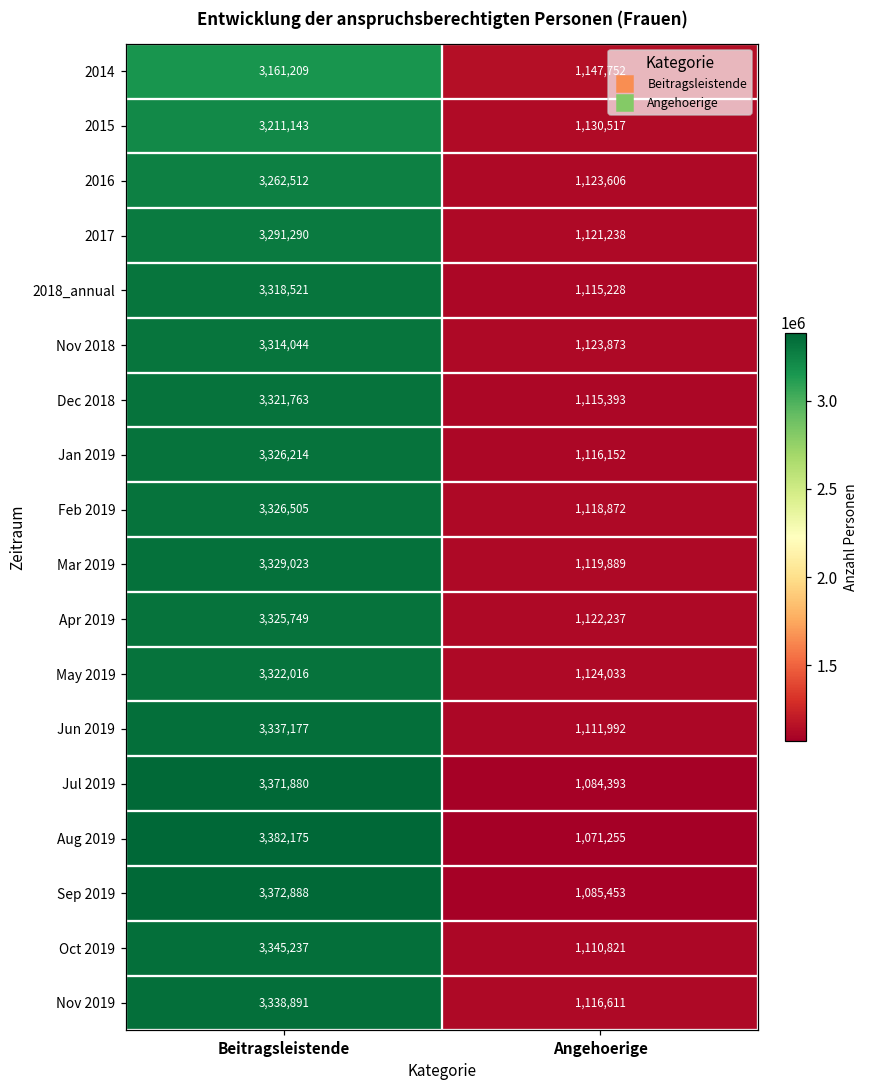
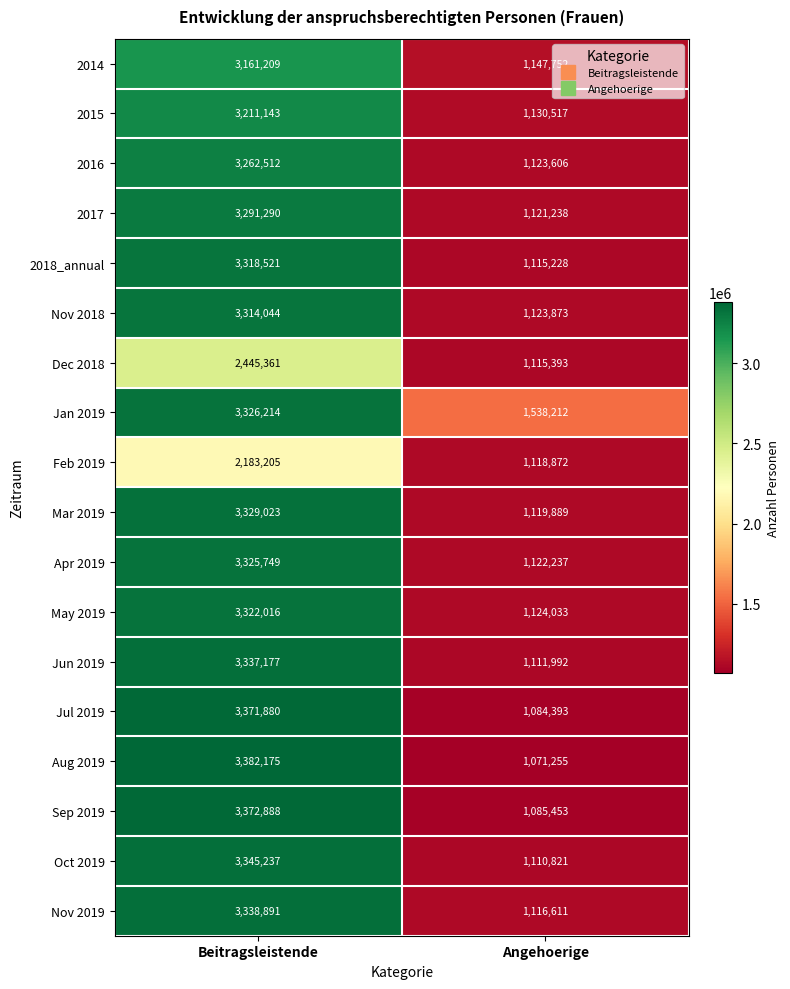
  {
    "2014": {
      "Beitragsleistende": "3,161,209"
    },
    "2015": {
      "Beitragsleistende": "3,211,143",
      "Angehoerige": "1,130,517"
    },
    "2016": {
      "Beitragsleistende": "3,262,512",
      "Angehoerige": "1,123,606"
    },
    "2017": {
      "Beitragsleistende": "3,291,290",
      "Angehoerige": "1,121,238"
    },
    "2018_annual": {
      "Beitragsleistende": "3,318,521",
      "Angehoerige": "1,115,228"
    },
    "Nov 2018": {
      "Beitragsleistende": "3,314,044",
      "Angehoerige": "1,123,873"
    },
    "Dec 2018": {
-     "Beitragsleistende": "3,321,763",
+     "Beitragsleistende": "2,445,361",
      "Angehoerige": "1,115,393"
    },
    "Jan 2019": {
      "Beitragsleistende": "3,326,214",
-     "Angehoerige": "1,116,152"
+     "Angehoerige": "1,538,212"
    },
    "Feb 2019": {
-     "Beitragsleistende": "3,326,505",
+     "Beitragsleistende": "2,183,205",
      "Angehoerige": "1,118,872"
    },
    "Mar 2019": {
      "Beitragsleistende": "3,329,023",
      "Angehoerige": "1,119,889"
    },
    "Apr 2019": {
      "Beitragsleistende": "3,325,749",
      "Angehoerige": "1,122,237"
    },
    "May 2019": {
      "Beitragsleistende": "3,322,016",
      "Angehoerige": "1,124,033"
    },
    "Jun 2019": {
      "Beitragsleistende": "3,337,177",
      "Angehoerige": "1,111,992"
    },
    "Jul 2019": {
      "Beitragsleistende": "3,371,880",
      "Angehoerige": "1,084,393"
    },
    "Aug 2019": {
      "Beitragsleistende": "3,382,175",
      "Angehoerige": "1,071,255"
    },
    "Sep 2019": {
      "Beitragsleistende": "3,372,888",
      "Angehoerige": "1,085,453"
    },
    "Oct 2019": {
      "Beitragsleistende": "3,345,237",
      "Angehoerige": "1,110,821"
    },
    "Nov 2019": {
      "Beitragsleistende": "3,338,891",
      "Angehoerige": "1,116,611"
    }
  }
